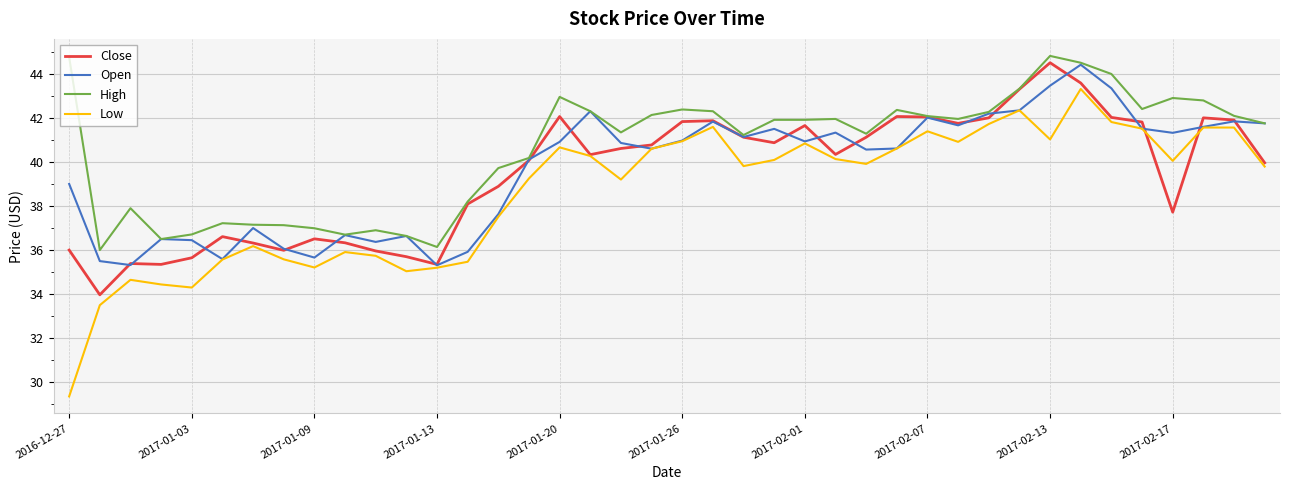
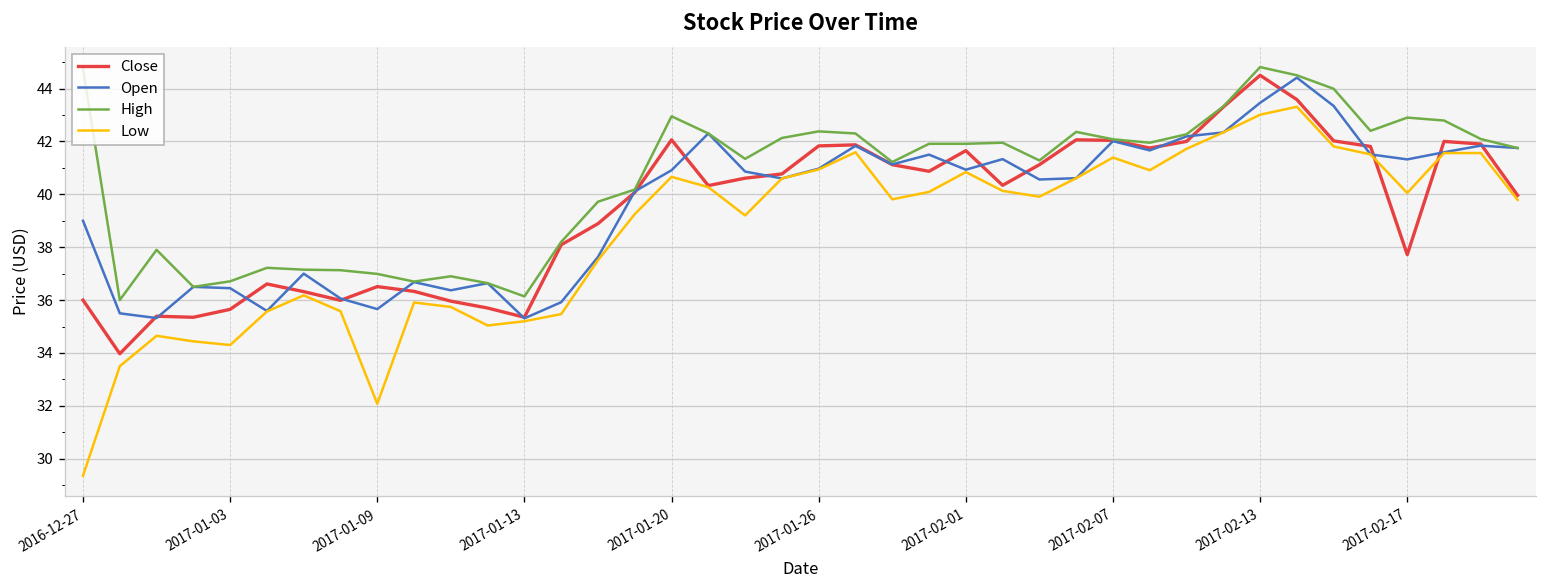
  {
    "Close": {
      "2016-12-27": 36.0,
      "2017-01-03": 35.7,
      "2017-01-09": 36.5,
      "2017-01-20": 42.1,
      "2017-01-26": 41.8,
      "2017-02-01": 41.7,
      "2017-02-13": 44.5,
      "2017-02-17": 37.7
    },
    "Open": {
      "2016-12-27": 39.0,
      "2017-01-03": 36.5,
      "2017-01-09": 35.7,
      "2017-01-20": 40.9,
      "2017-02-13": 43.5,
      "2017-02-17": 41.3
    },
    "High": {
      "2017-01-03": 36.7,
      "2017-01-09": 37.0,
      "2017-01-13": 36.1,
      "2017-01-20": 43.0,
      "2017-01-26": 42.4,
      "2017-02-01": 41.9,
      "2017-02-13": 44.8,
      "2017-02-17": 42.9
    },
    "Low": {
      "2016-12-27": 29.4,
      "2017-01-03": 34.3,
-     "2017-01-09": 35.2,
+     "2017-01-09": 32.1,
      "2017-01-20": 40.7,
      "2017-02-07": 41.4,
-     "2017-02-13": 41.0,
+     "2017-02-13": 43.0,
      "2017-02-17": 40.1
    }
  }
